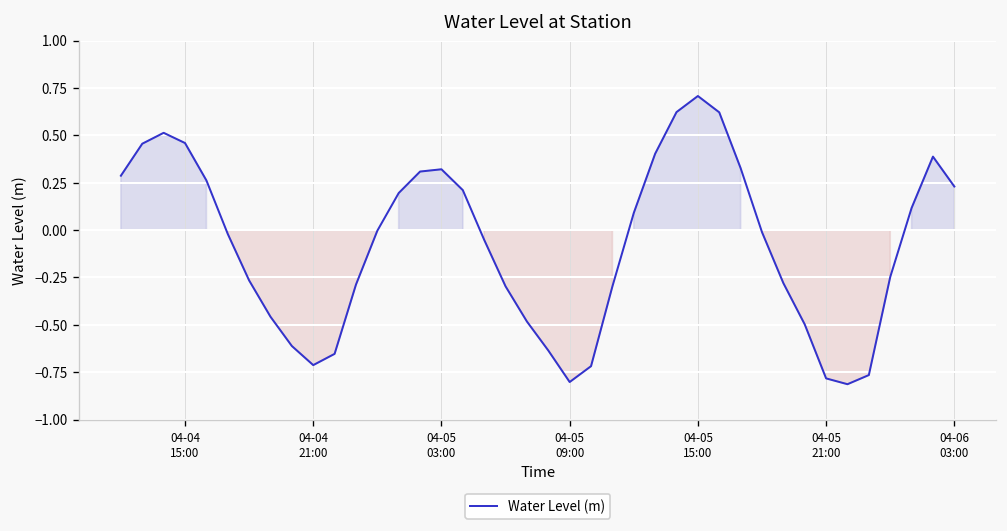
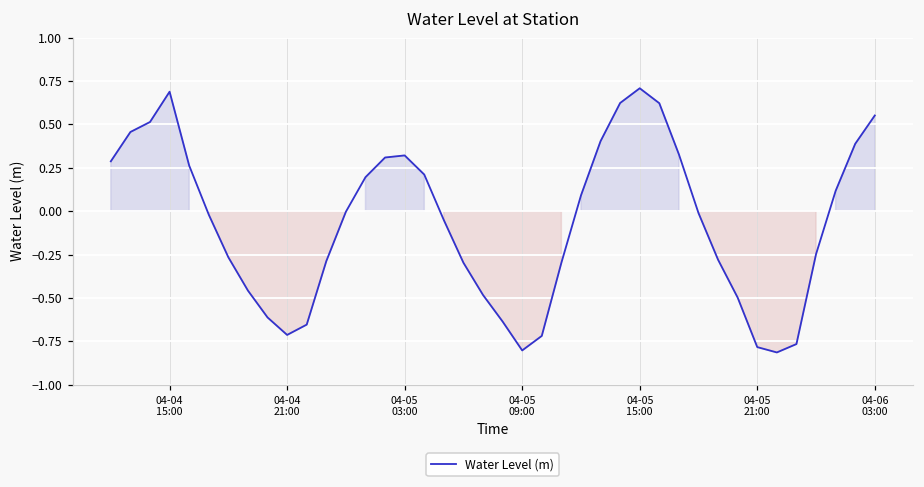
  {
-   "04-04 15:00": 0.46,
+   "04-04 15:00": 0.69,
    "04-04 21:00": -0.71,
    "04-05 03:00": 0.32,
    "04-05 09:00": -0.80,
    "04-05 15:00": 0.71,
    "04-05 21:00": -0.78,
-   "04-06 03:00": 0.23
+   "04-06 03:00": 0.55
  }
